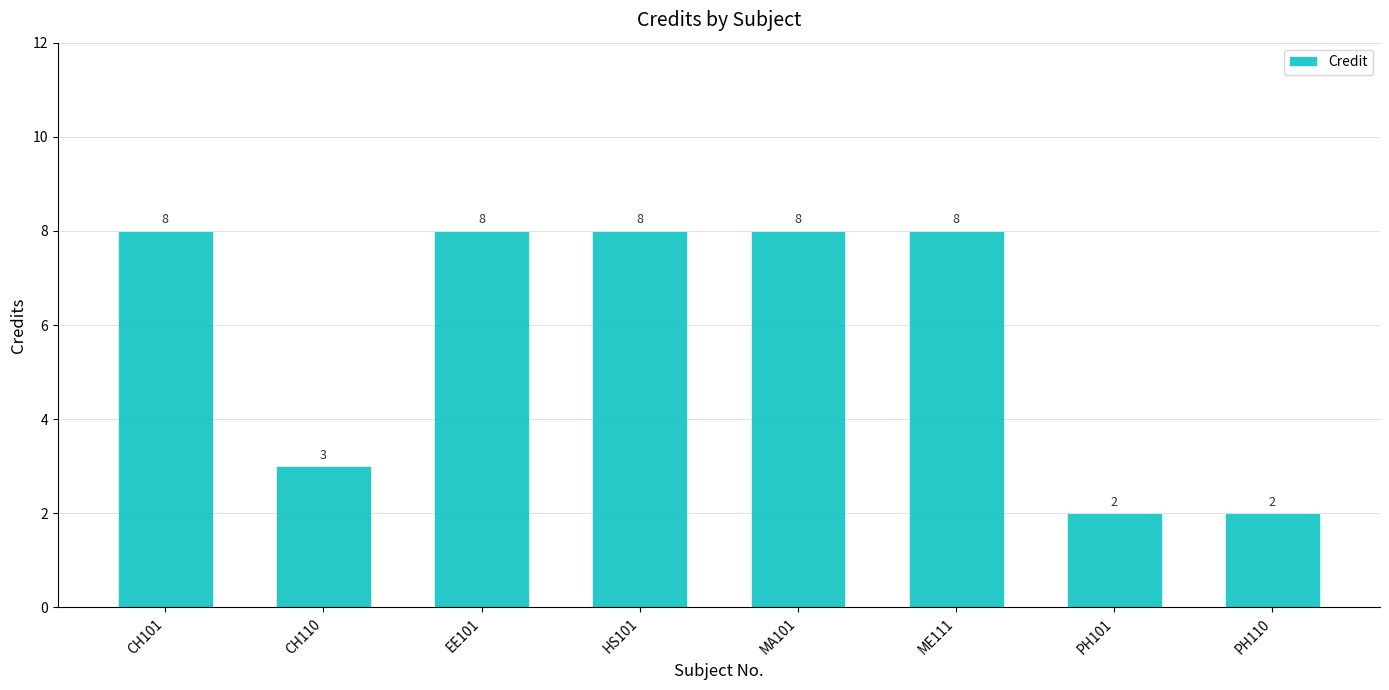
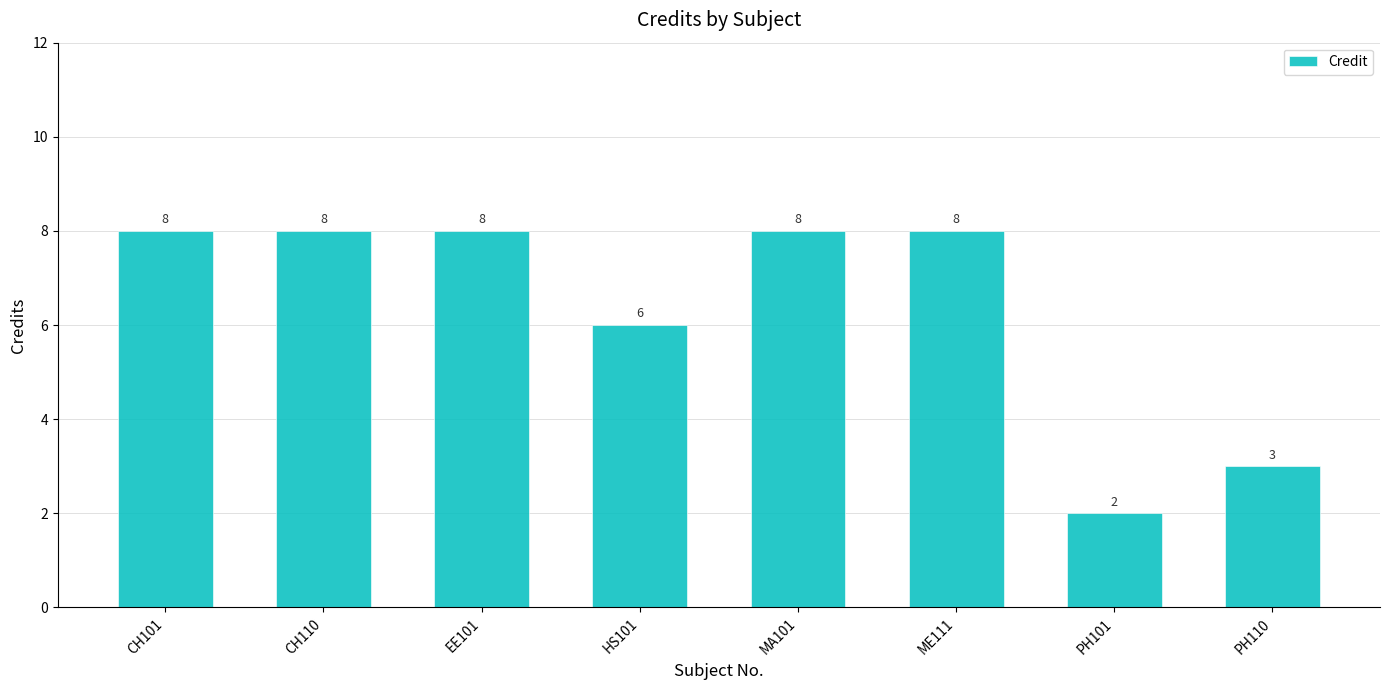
  {
    "CH101": 8,
-   "CH110": 3,
+   "CH110": 8,
    "EE101": 8,
-   "HS101": 8,
+   "HS101": 6,
    "MA101": 8,
    "ME111": 8,
    "PH101": 2,
-   "PH110": 2
+   "PH110": 3
  }
